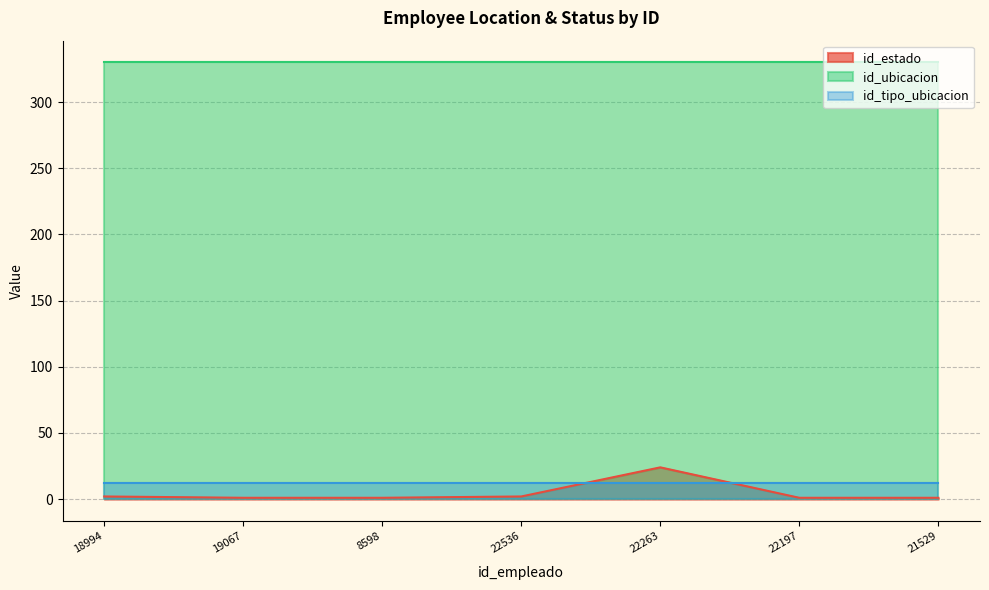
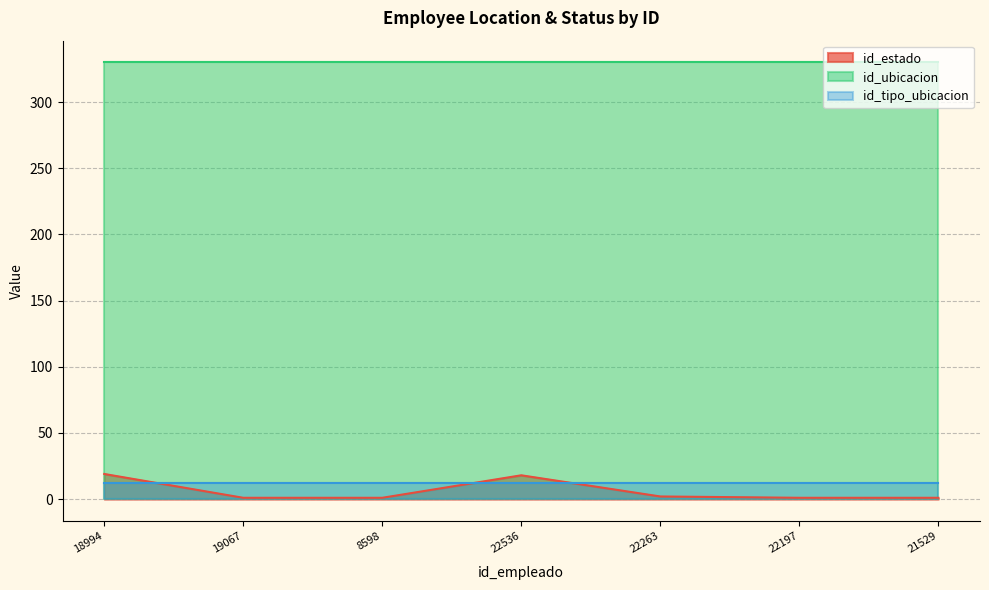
  {
    "id_estado": {
-     "18994": 2,
+     "18994": 19,
      "19067": 1,
      "8598": 1,
-     "22536": 2,
-     "22263": 24,
+     "22536": 18,
+     "22263": 2,
      "22197": 1,
      "21529": 1
    },
    "id_ubicacion": {
      "18994": 330,
      "19067": 330,
      "8598": 330,
      "22536": 330,
      "22263": 330,
      "22197": 330
    },
    "id_tipo_ubicacion": {
      "18994": 12,
      "19067": 12,
      "8598": 12,
      "22536": 12,
      "22263": 12,
      "22197": 12,
      "21529": 12
    }
  }
